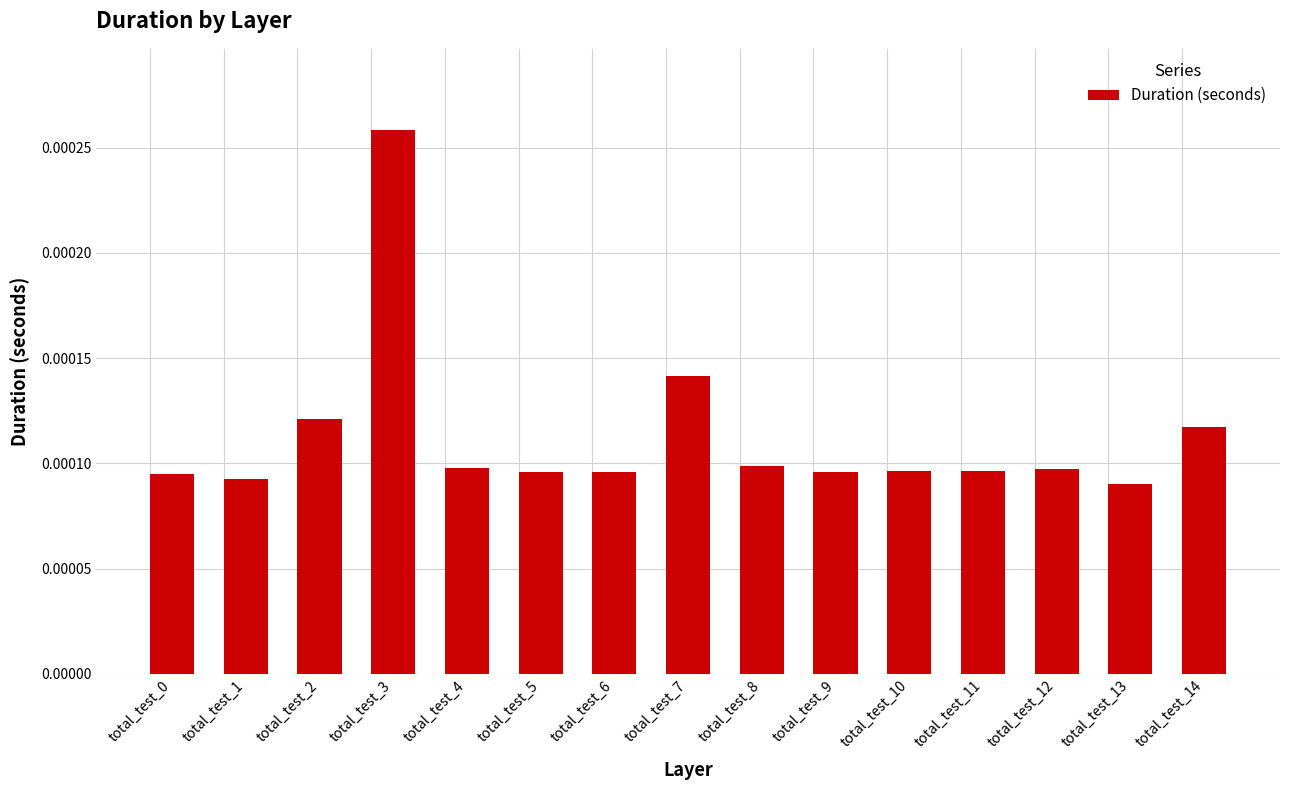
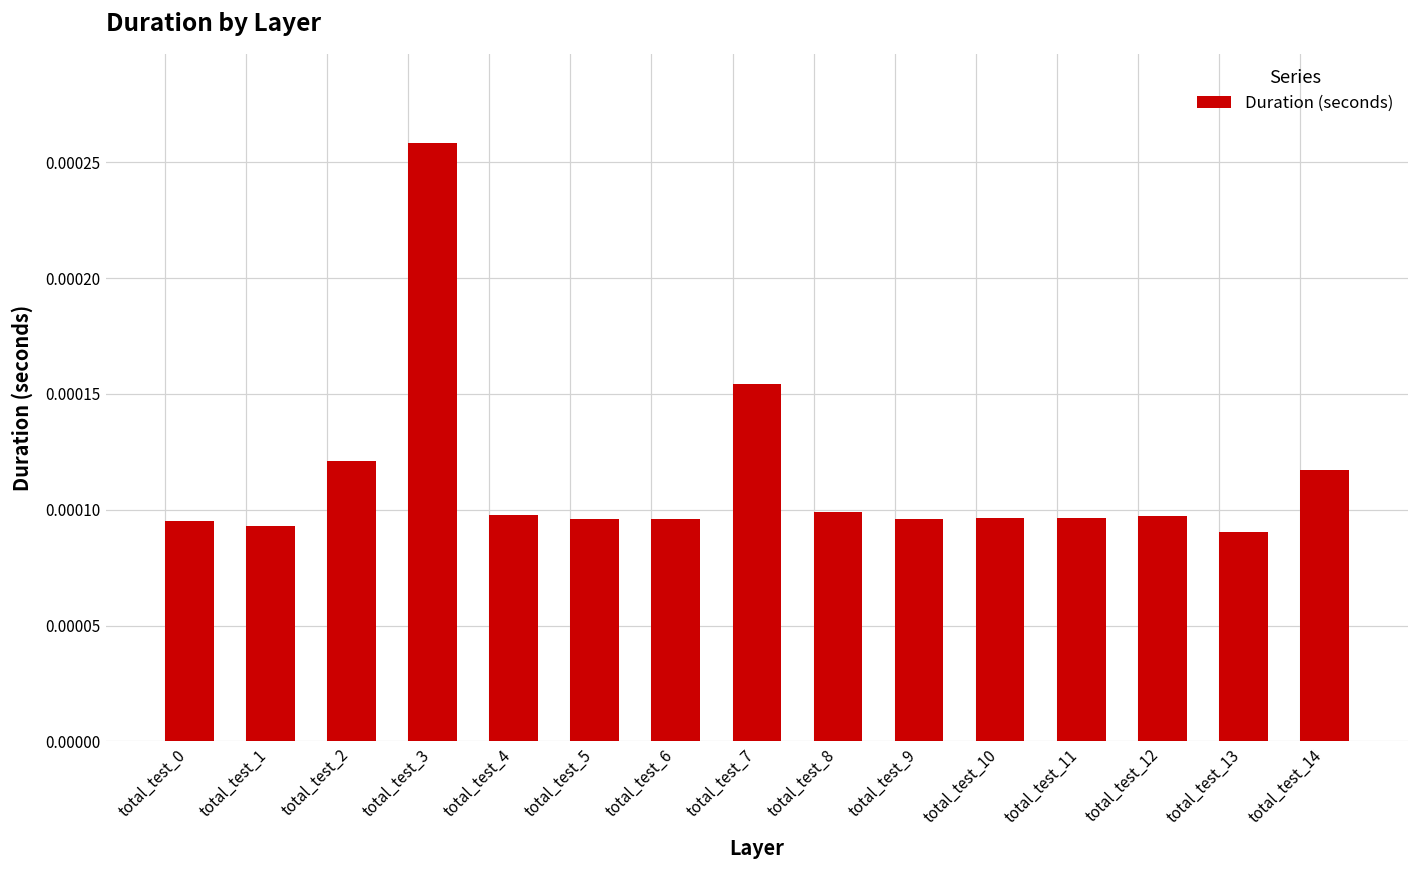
  {
    "total_test_0": 0.000095,
    "total_test_1": 0.000093,
    "total_test_2": 0.000121,
    "total_test_3": 0.000258,
    "total_test_4": 0.000098,
    "total_test_5": 0.000096,
    "total_test_6": 0.000096,
-   "total_test_7": 0.000142,
+   "total_test_7": 0.000155,
    "total_test_8": 0.000099,
    "total_test_9": 0.000096,
    "total_test_10": 0.000096,
    "total_test_11": 0.000096,
    "total_test_12": 0.000097,
    "total_test_13": 0.000090,
    "total_test_14": 0.000117
  }
